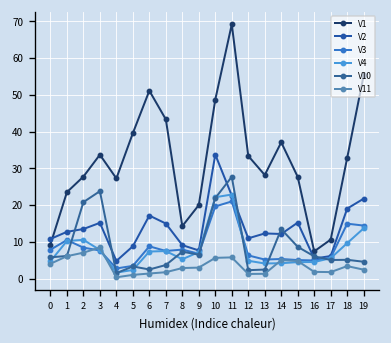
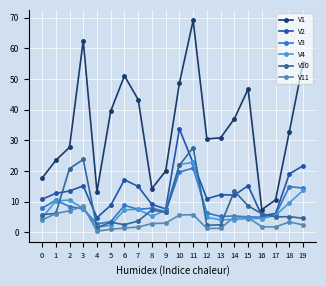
  {
    "V1": {
-     "0": 9,
+     "0": 18,
      "1": 24,
      "2": 28,
-     "3": 34,
-     "4": 27,
+     "3": 63,
+     "4": 13,
      "5": 40,
      "6": 51,
      "7": 43,
      "8": 14,
      "9": 20,
      "10": 49,
      "11": 69,
-     "12": 33,
-     "13": 28,
+     "12": 30,
+     "13": 31,
      "14": 37,
-     "15": 28,
+     "15": 47,
      "16": 7,
      "17": 11,
      "18": 33
    }
  }
